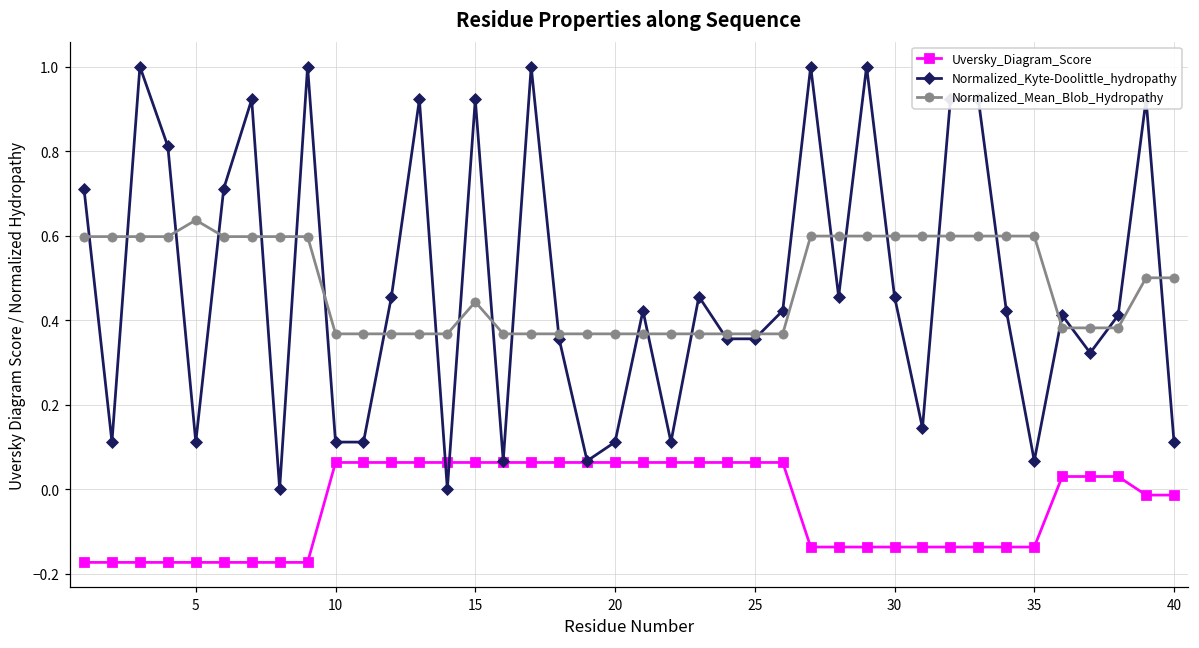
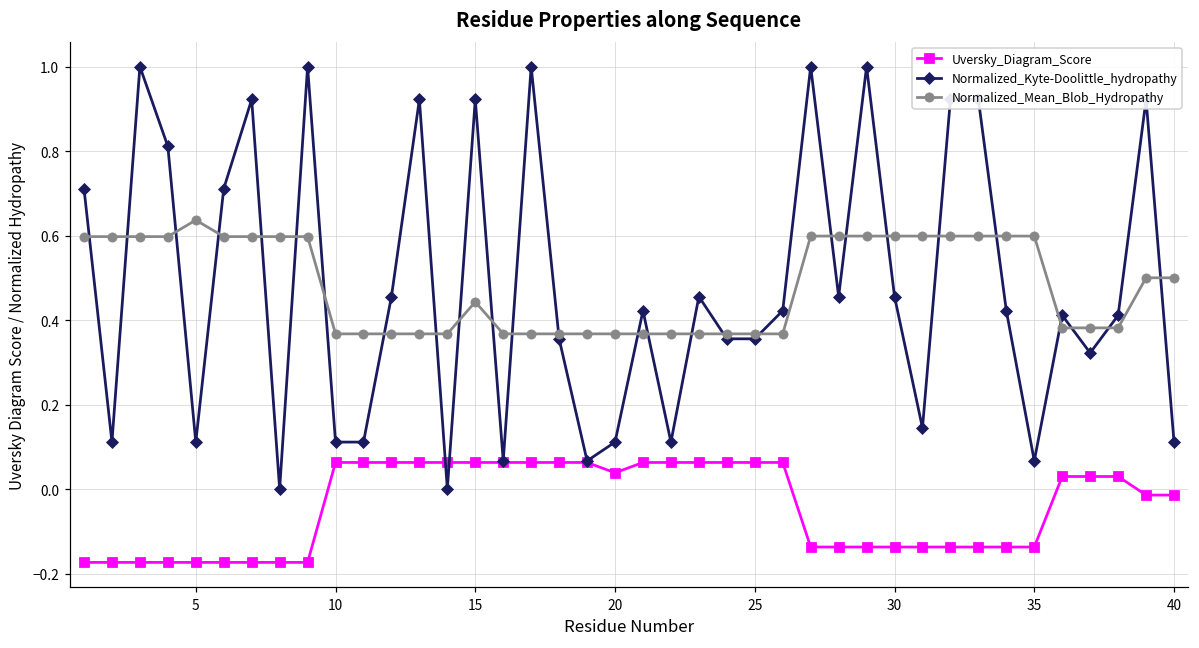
  {
    "Uversky_Diagram_Score": {
      "5": -0.17,
      "10": 0.06,
      "15": 0.06,
-     "20": 0.06,
+     "20": 0.04,
      "25": 0.06,
      "30": -0.14,
      "35": -0.14,
      "40": -0.01
    },
    "Normalized_Kyte-Doolittle_hydropathy": {
      "5": 0.11,
      "10": 0.11,
      "15": 0.92,
      "20": 0.11,
      "25": 0.36,
      "30": 0.46,
      "35": 0.07,
      "40": 0.11
    },
    "Normalized_Mean_Blob_Hydropathy": {
      "5": 0.64,
      "10": 0.37,
      "15": 0.44,
      "20": 0.37,
      "25": 0.37,
      "30": 0.60,
      "35": 0.60,
      "40": 0.50
    }
  }
